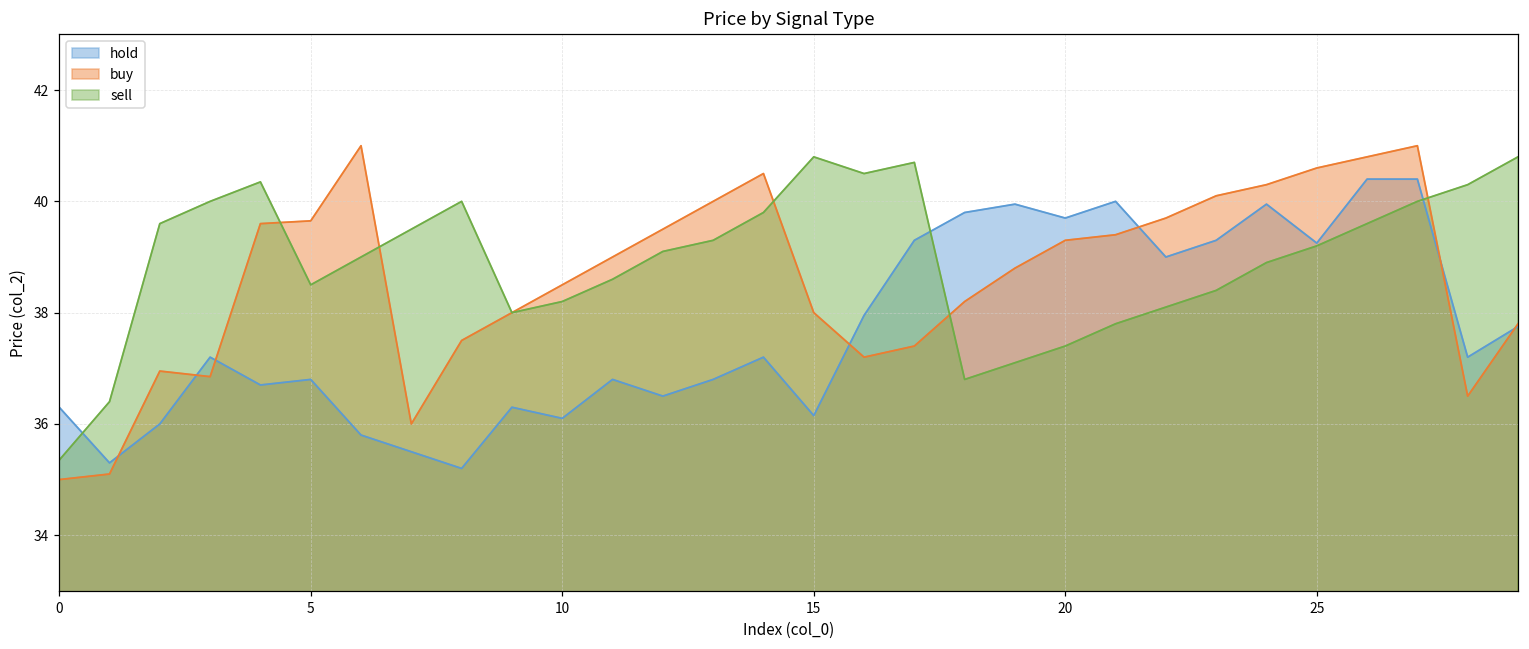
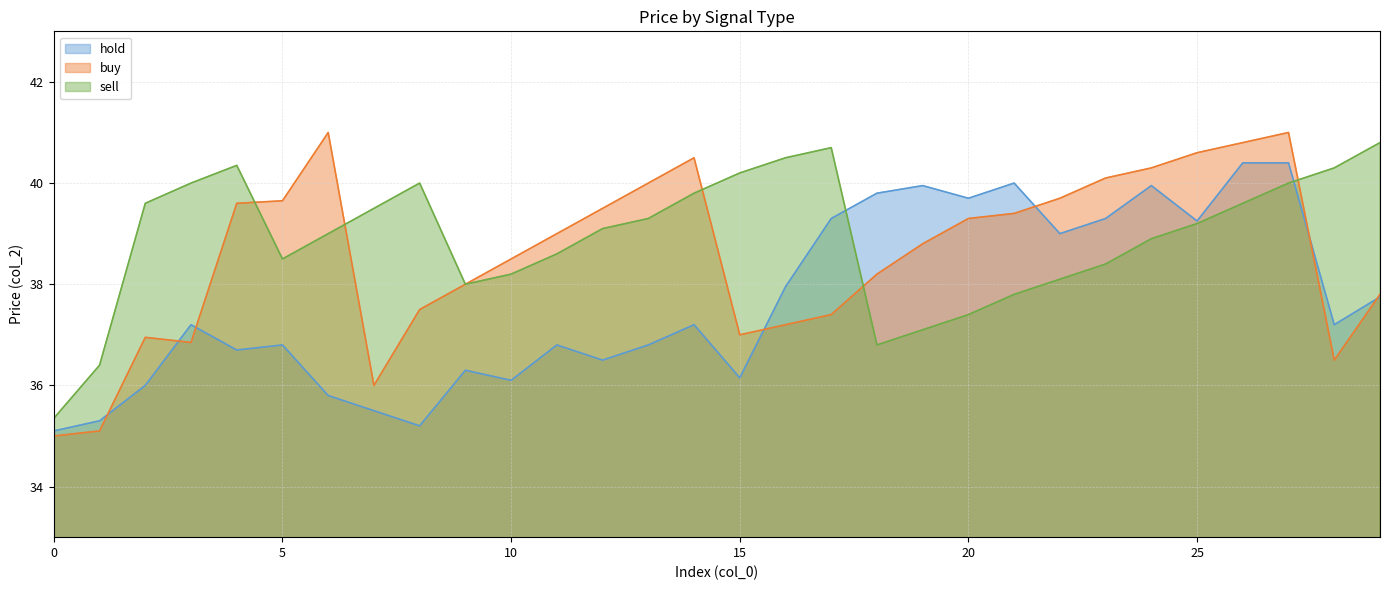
  {
    "hold": {
-     "0": 36.3,
+     "0": 35.1,
      "5": 36.8,
      "10": 36.1,
      "15": 36.2,
      "20": 39.7
    },
    "buy": {
      "0": 35,
      "5": 39.7,
      "10": 38.5,
-     "15": 38,
+     "15": 37,
      "20": 39.3,
      "25": 40.6
    },
    "sell": {
      "0": 35.4,
      "5": 38.5,
      "10": 38.2,
-     "15": 40.8,
+     "15": 40.2,
      "20": 37.4
    }
  }
